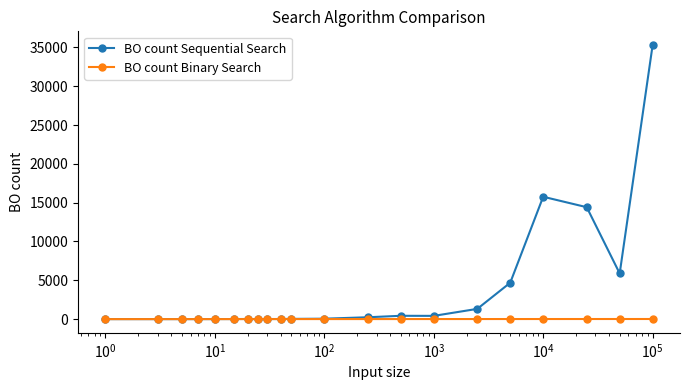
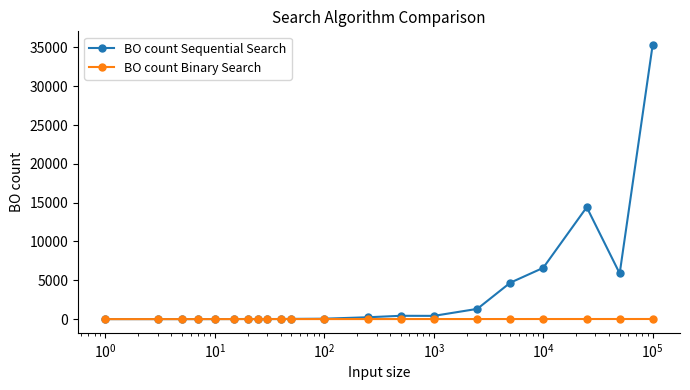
  {
    "BO count Sequential Search": {
      "10^3": 0,
-     "10^4": 16000,
+     "10^4": 7000,
      "10^5": 35000
    },
    "BO count Binary Search": {
      "10^3": 0,
      "10^4": 0,
      "10^5": 0
    }
  }
